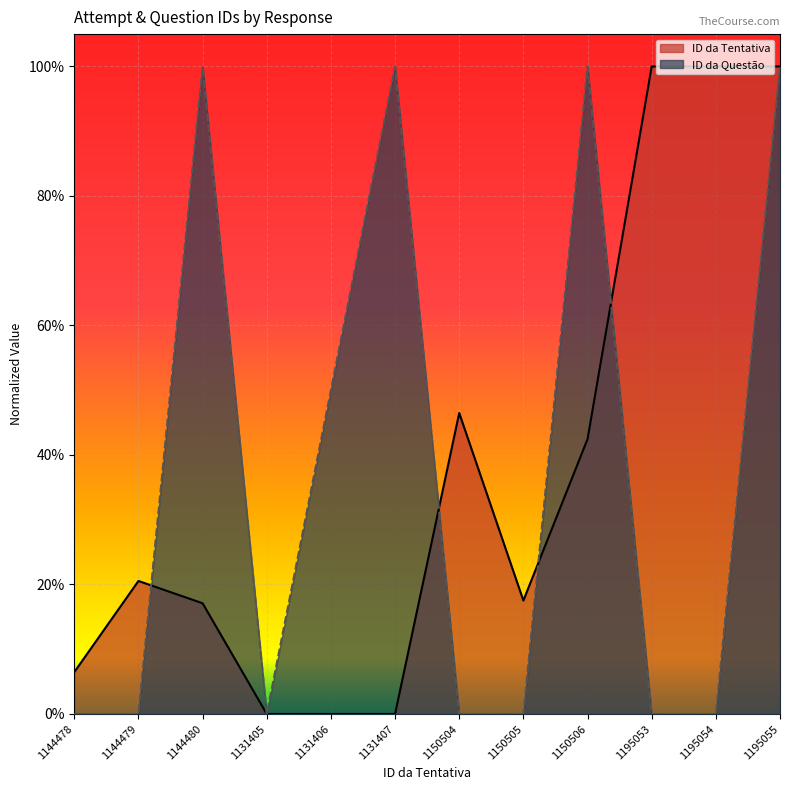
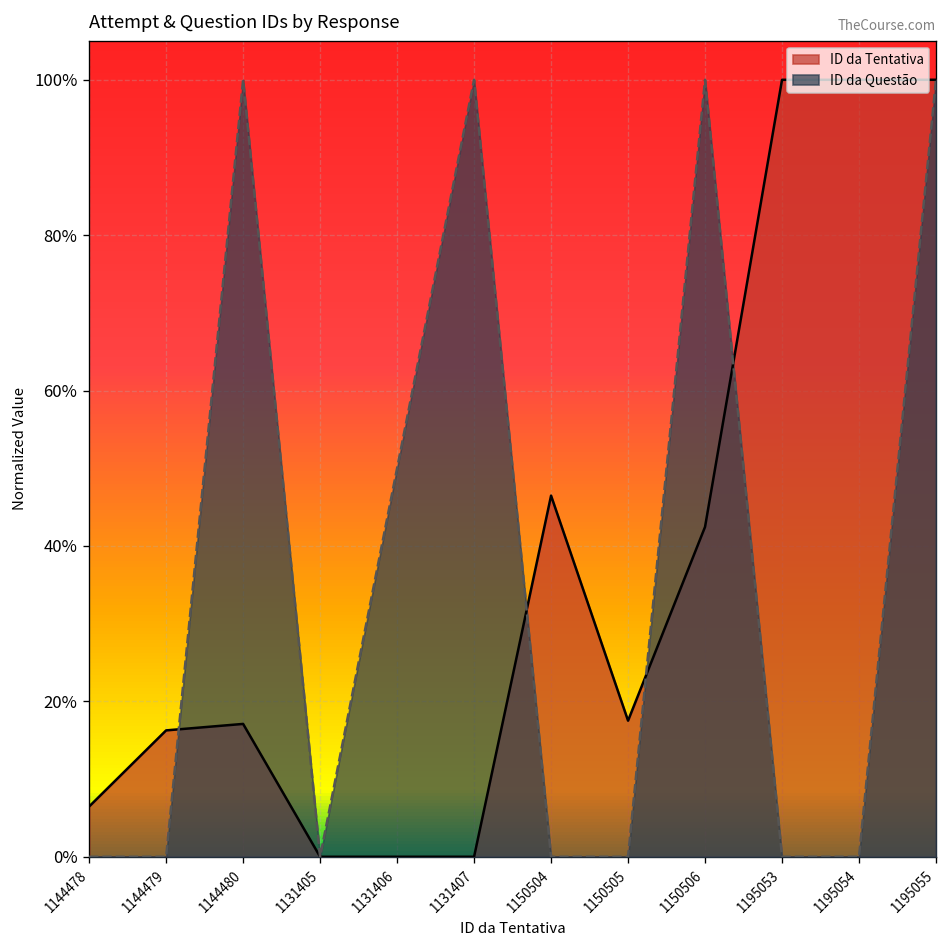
  {
    "ID da Tentativa": {
      "1144478": "6%",
-     "1144479": "21%",
+     "1144479": "16%",
      "1144480": "17%",
      "1131406": "0%",
      "1131407": "0%",
      "1150504": "46%",
      "1150505": "18%",
      "1150506": "42%",
      "1195053": "100%"
    },
    "ID da Questão": {
      "1144478": "0%",
      "1144479": "0%",
      "1144480": "100%",
      "1131406": "50%",
      "1131407": "100%",
      "1150504": "0%",
      "1150505": "0%",
      "1150506": "100%",
      "1195053": "0%",
      "1195054": "0%"
    }
  }
